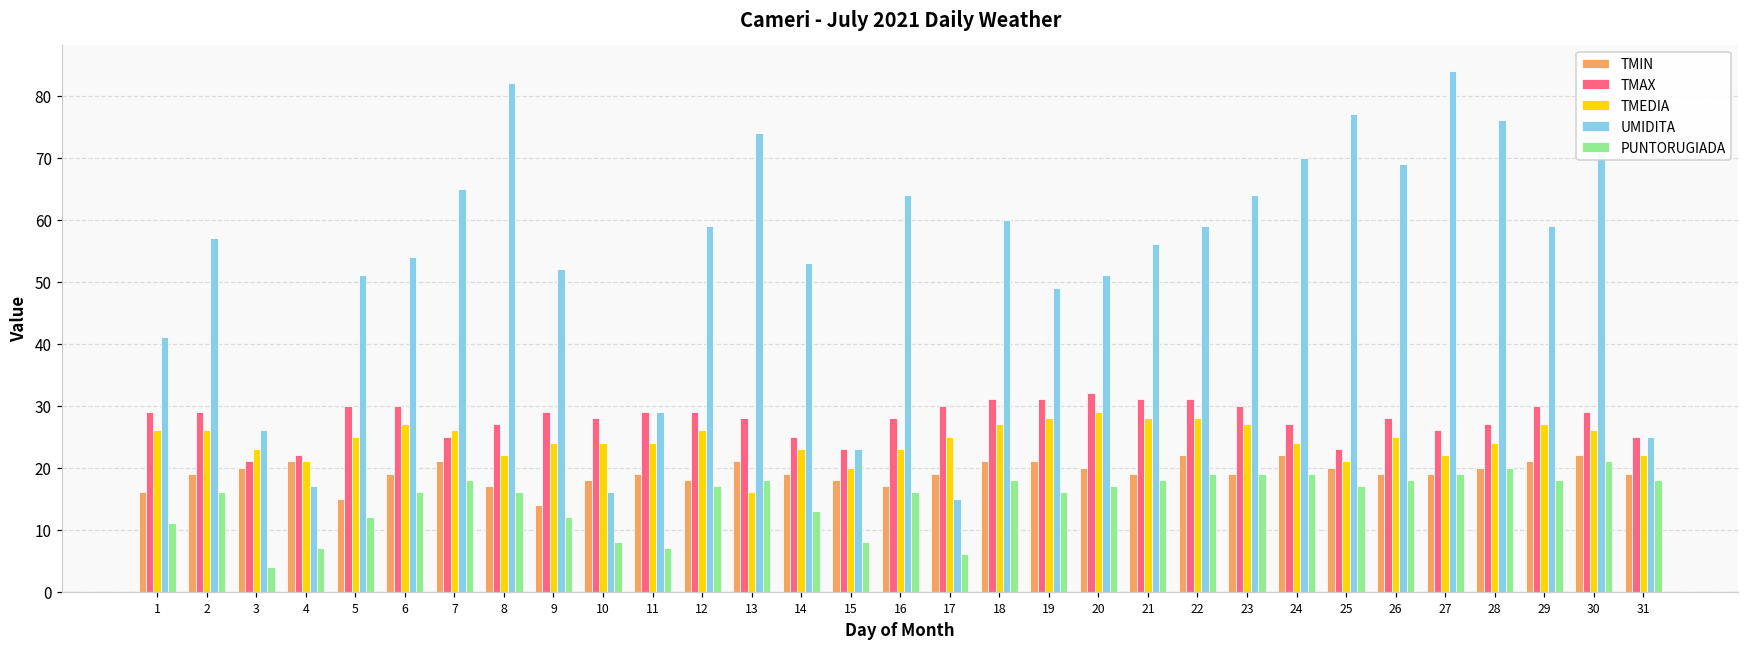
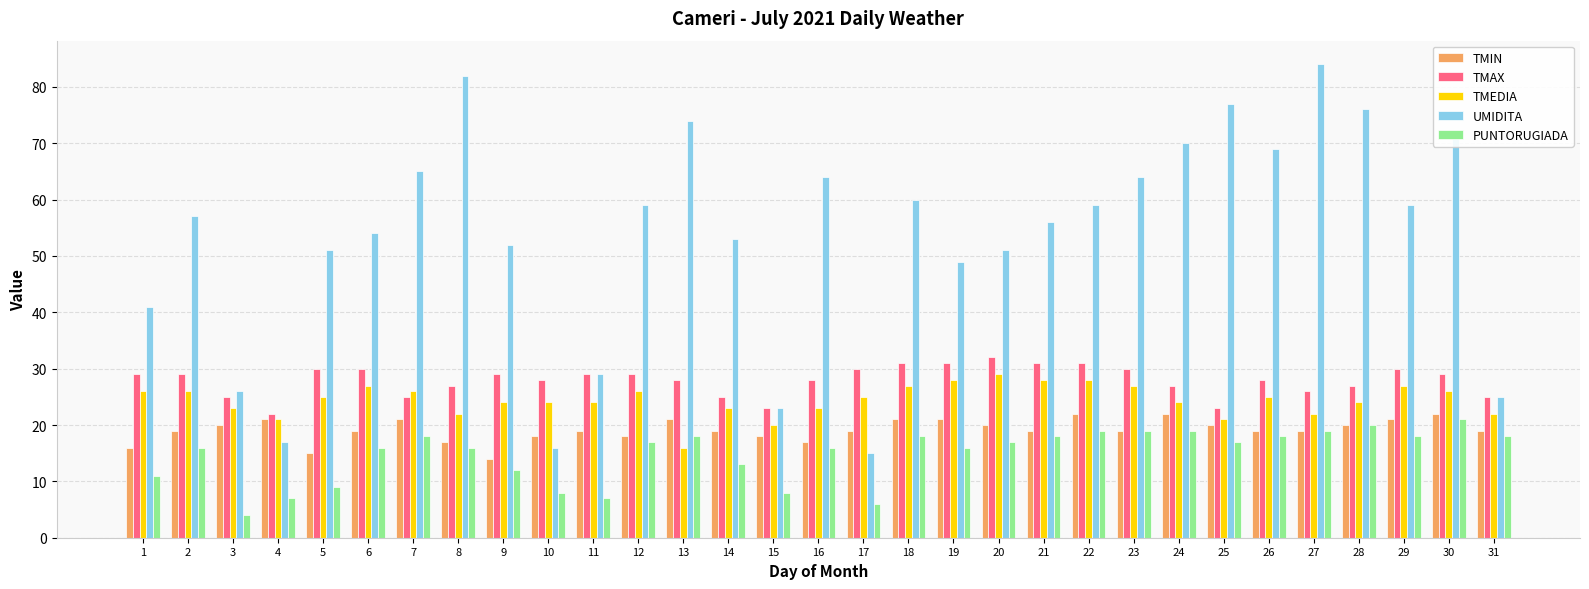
  {
    "TMIN": {
      "1": 16,
      "2": 19,
      "3": 20,
      "4": 21,
      "5": 15,
      "6": 19,
      "7": 21,
      "8": 17,
      "9": 14,
      "10": 18,
      "11": 19,
      "12": 18,
      "13": 21,
      "14": 19,
      "15": 18,
      "16": 17,
      "17": 19,
      "18": 21,
      "19": 21,
      "20": 20,
      "21": 19,
      "22": 22,
      "23": 19,
      "24": 22,
      "25": 20,
      "26": 19,
      "27": 19,
      "28": 20,
      "29": 21,
      "30": 22,
      "31": 19
    },
    "TMAX": {
      "1": 29,
      "2": 29,
-     "3": 21,
+     "3": 25,
      "4": 22,
      "5": 30,
      "6": 30,
      "7": 25,
      "8": 27,
      "9": 29,
      "10": 28,
      "11": 29,
      "12": 29,
      "13": 28,
      "14": 25,
      "15": 23,
      "16": 28,
      "17": 30,
      "18": 31,
      "19": 31,
      "20": 32,
      "21": 31,
      "22": 31,
      "23": 30,
      "24": 27,
      "25": 23,
      "26": 28,
      "27": 26,
      "28": 27,
      "29": 30,
      "30": 29,
      "31": 25
    },
    "TMEDIA": {
      "1": 26,
      "2": 26,
      "3": 23,
      "4": 21,
      "5": 25,
      "6": 27,
      "7": 26,
      "8": 22,
      "9": 24,
      "10": 24,
      "11": 24,
      "12": 26,
      "13": 16,
      "14": 23,
      "15": 20,
      "16": 23,
      "17": 25,
      "18": 27,
      "19": 28,
      "20": 29,
      "21": 28,
      "22": 28,
      "23": 27,
      "24": 24,
      "25": 21,
      "26": 25,
      "27": 22,
      "28": 24,
      "29": 27,
      "30": 26,
      "31": 22
    },
    "UMIDITA": {
      "1": 41,
      "2": 57,
      "3": 26,
      "4": 17,
      "5": 51,
      "6": 54,
      "7": 65,
      "8": 82,
      "9": 52,
      "10": 16,
      "11": 29,
      "12": 59,
      "13": 74,
      "14": 53,
      "15": 23,
      "16": 64,
      "17": 15,
      "18": 60,
      "19": 49,
      "20": 51,
      "21": 56,
      "22": 59,
      "23": 64,
      "24": 70,
      "25": 77,
      "26": 69,
      "27": 84,
      "28": 76,
      "29": 59,
      "31": 25
    },
    "PUNTORUGIADA": {
      "1": 11,
      "2": 16,
      "3": 4,
      "4": 7,
-     "5": 12,
+     "5": 9,
      "6": 16,
      "7": 18,
      "8": 16,
      "9": 12,
      "10": 8,
      "11": 7,
      "12": 17,
      "13": 18,
      "14": 13,
      "15": 8,
      "16": 16,
      "17": 6,
      "18": 18,
      "19": 16,
      "20": 17,
      "21": 18,
      "22": 19,
      "23": 19,
      "24": 19,
      "25": 17,
      "26": 18,
      "27": 19,
      "28": 20,
      "29": 18,
      "30": 21,
      "31": 18
    }
  }
